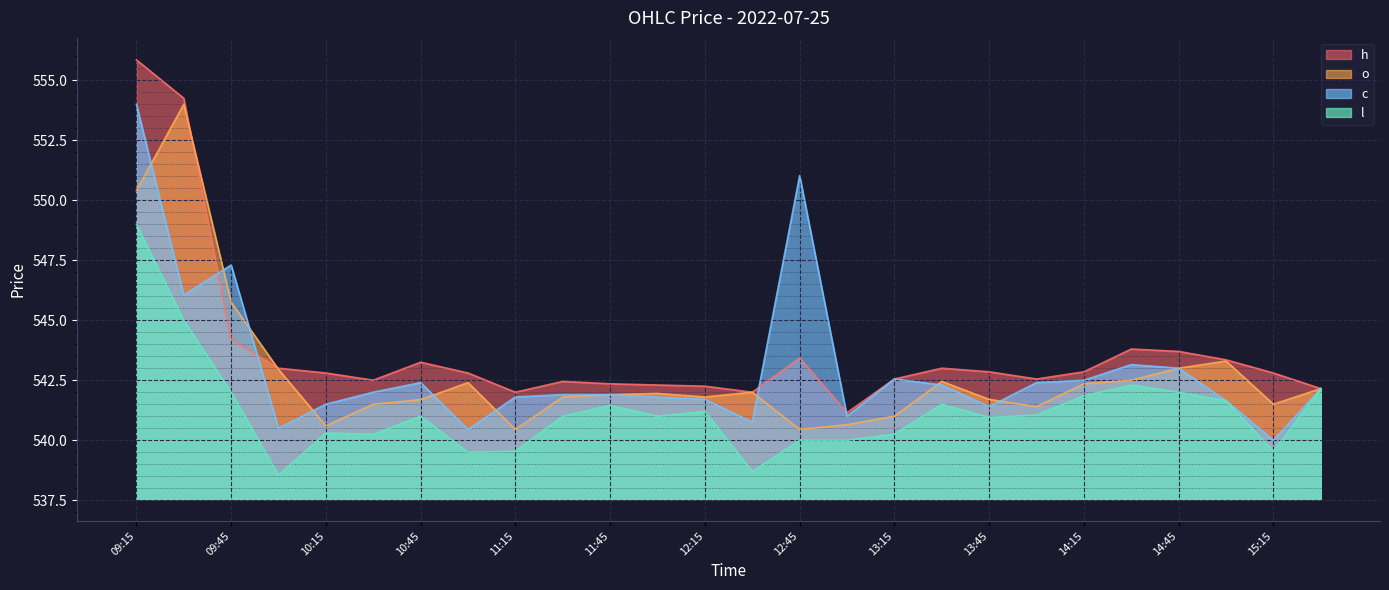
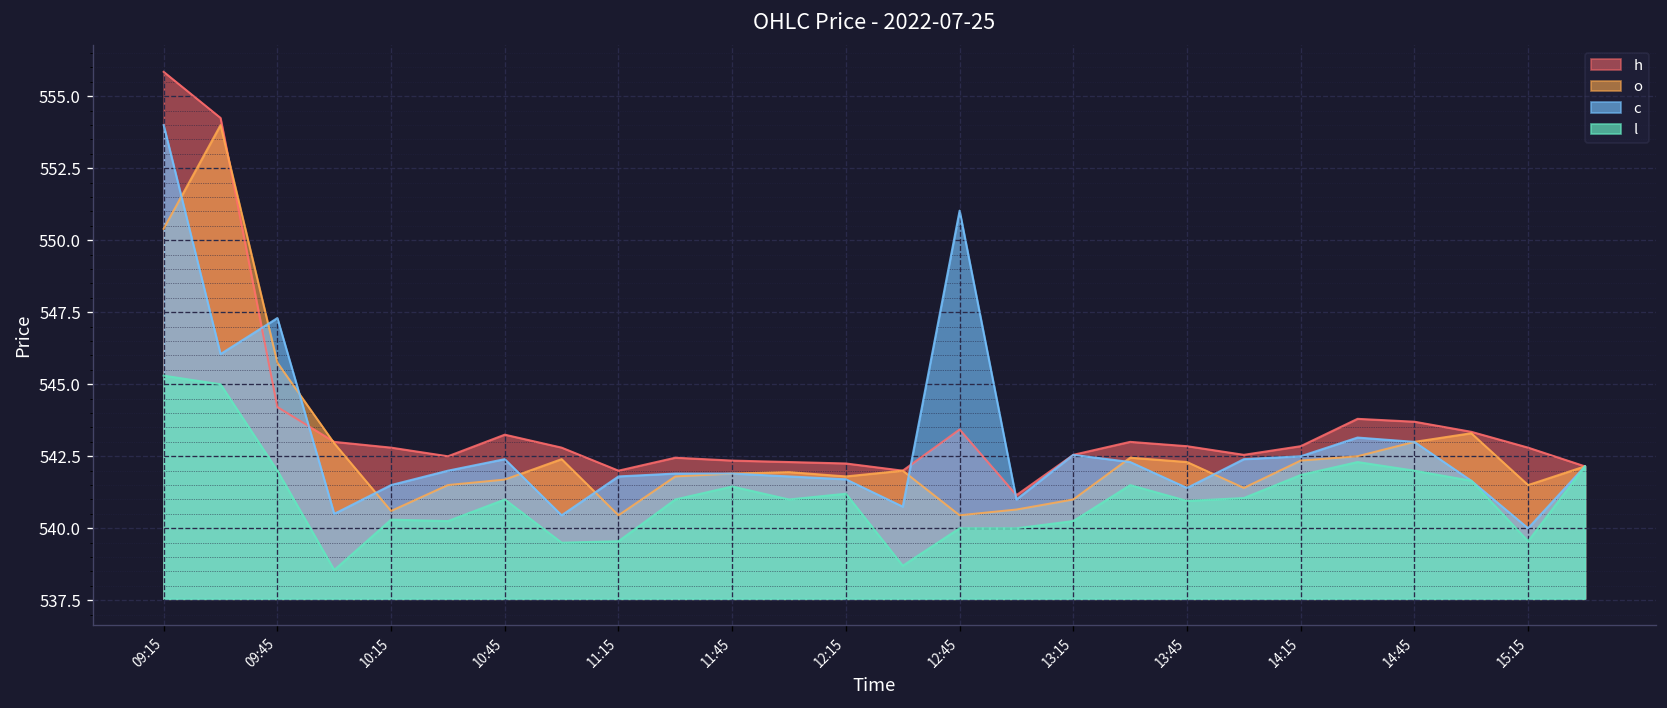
  {
    "h": {
      "09:15": 555.9,
      "09:45": 544.2,
      "10:15": 542.8,
      "10:45": 543.3,
      "11:15": 542.0,
      "11:45": 542.4,
      "12:15": 542.3,
      "12:45": 543.4,
      "13:45": 542.9,
      "14:15": 542.9,
      "14:45": 543.7,
      "15:15": 542.8
    },
    "o": {
      "09:15": 550.4,
      "09:45": 545.8,
      "10:15": 540.6,
      "10:45": 541.7,
      "11:15": 540.5,
      "12:45": 540.5,
      "13:15": 541.0,
-     "13:45": 541.7,
+     "13:45": 542.3,
      "14:15": 542.4,
      "15:15": 541.5
    },
    "c": {
      "09:15": 554.0,
      "09:45": 547.3,
      "10:15": 541.5,
      "10:45": 542.4,
      "11:15": 541.8,
      "12:45": 551.0,
      "13:45": 541.4,
      "14:15": 542.5,
      "15:15": 540.0
    },
    "l": {
-     "09:15": 549.0,
+     "09:15": 545.3,
      "09:45": 542.0,
      "10:15": 540.3,
      "10:45": 541.0,
      "11:15": 539.6,
      "11:45": 541.5,
      "12:15": 541.2,
      "12:45": 540.0,
      "13:15": 540.3,
      "13:45": 541.0,
      "14:15": 541.9,
      "14:45": 542.0,
      "15:15": 539.6
    }
  }
